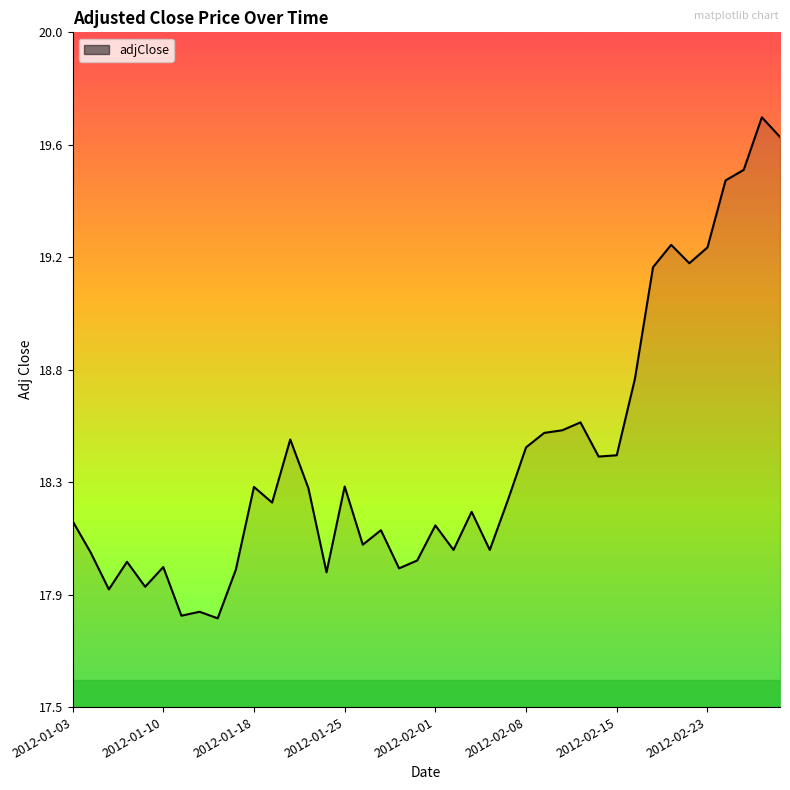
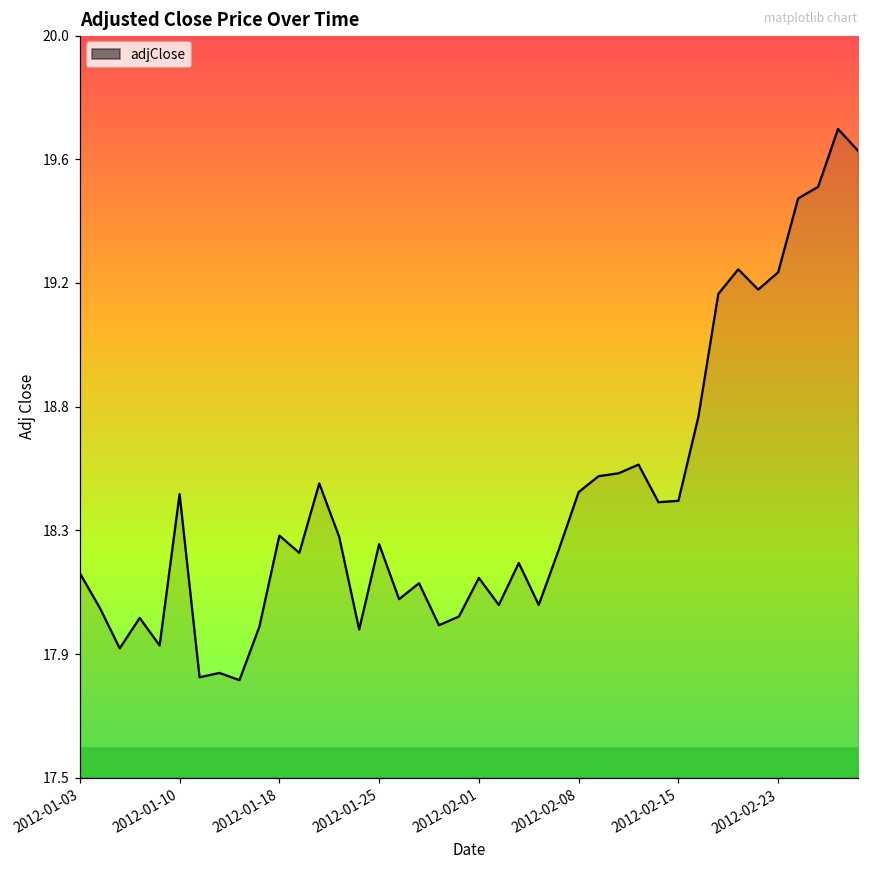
  {
    "2012-01-03": 18.19,
-   "2012-01-10": 18.02,
+   "2012-01-10": 18.46,
    "2012-01-18": 18.32,
-   "2012-01-25": 18.32,
+   "2012-01-25": 18.29,
    "2012-02-01": 18.17,
    "2012-02-08": 18.46,
    "2012-02-15": 18.43,
    "2012-02-23": 19.20
  }
